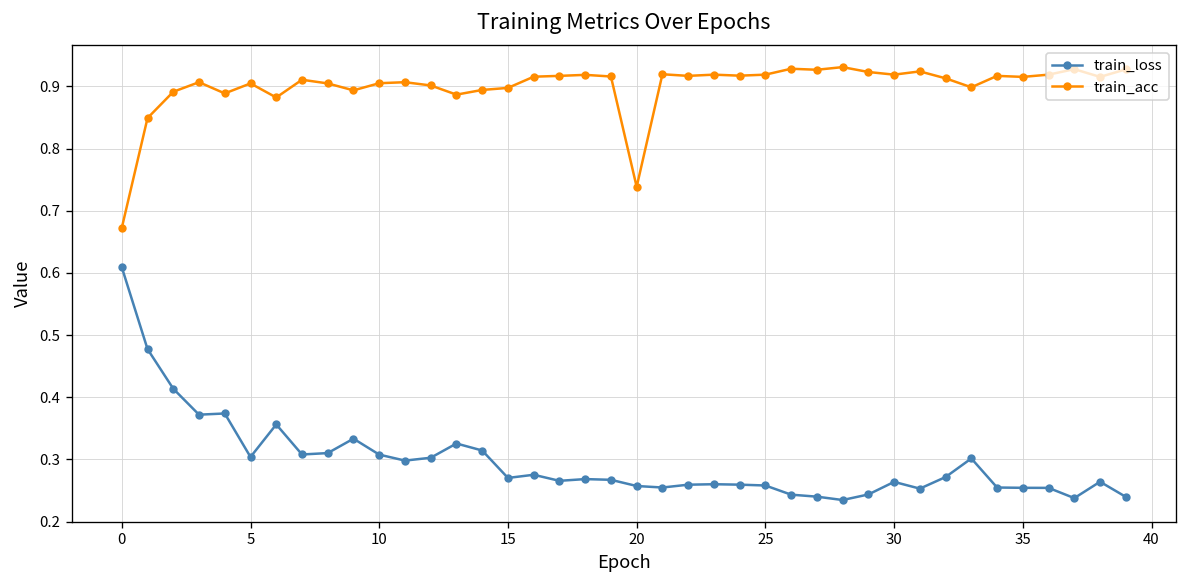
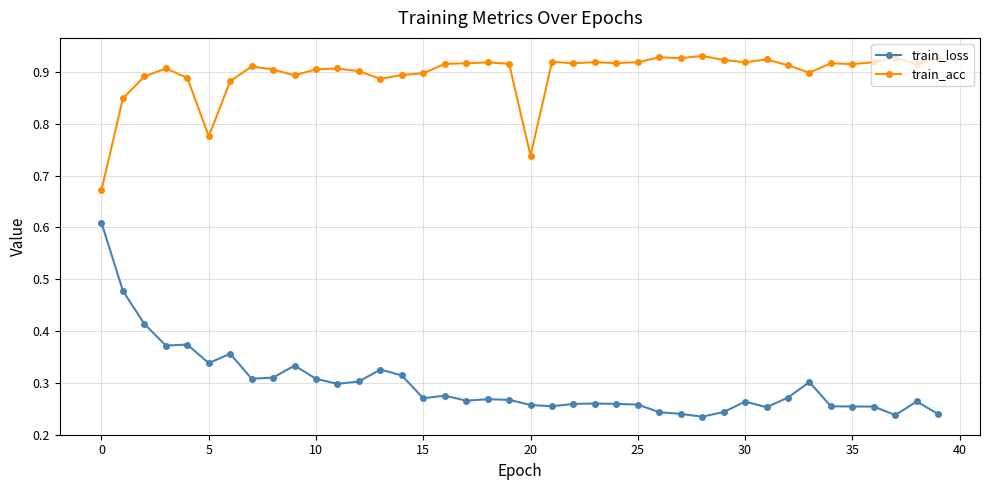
  {
    "train_loss": {
      "0": 0.61,
-     "5": 0.30,
+     "5": 0.34,
      "10": 0.31,
      "15": 0.27,
      "20": 0.26,
      "25": 0.26,
      "30": 0.26,
      "35": 0.25
    },
    "train_acc": {
      "0": 0.67,
-     "5": 0.90,
+     "5": 0.78,
      "10": 0.91,
      "15": 0.90,
      "20": 0.74,
      "25": 0.92,
      "30": 0.92,
      "35": 0.92
    }
  }
